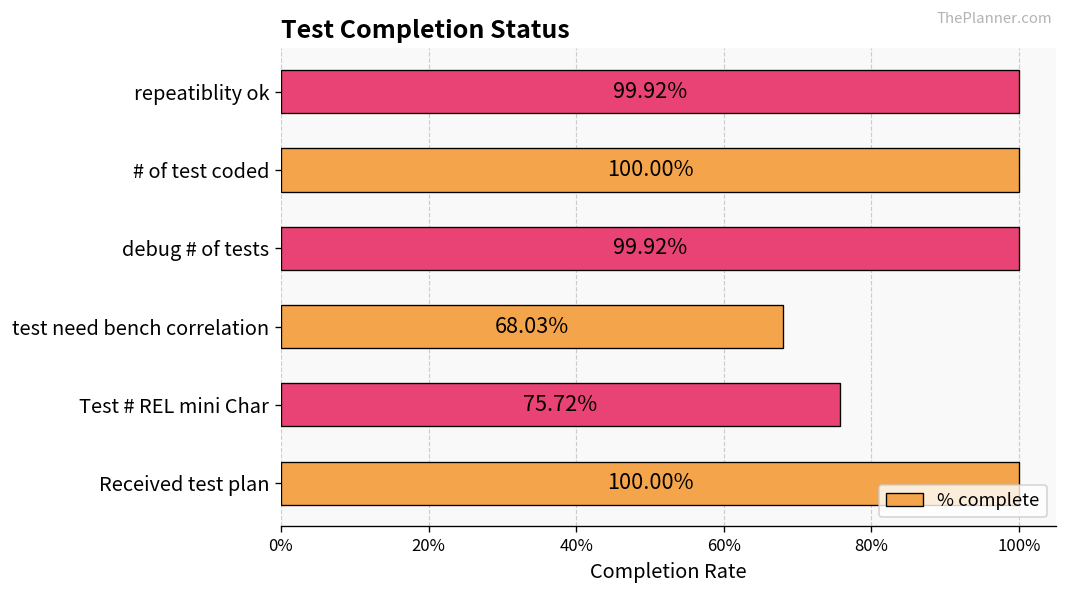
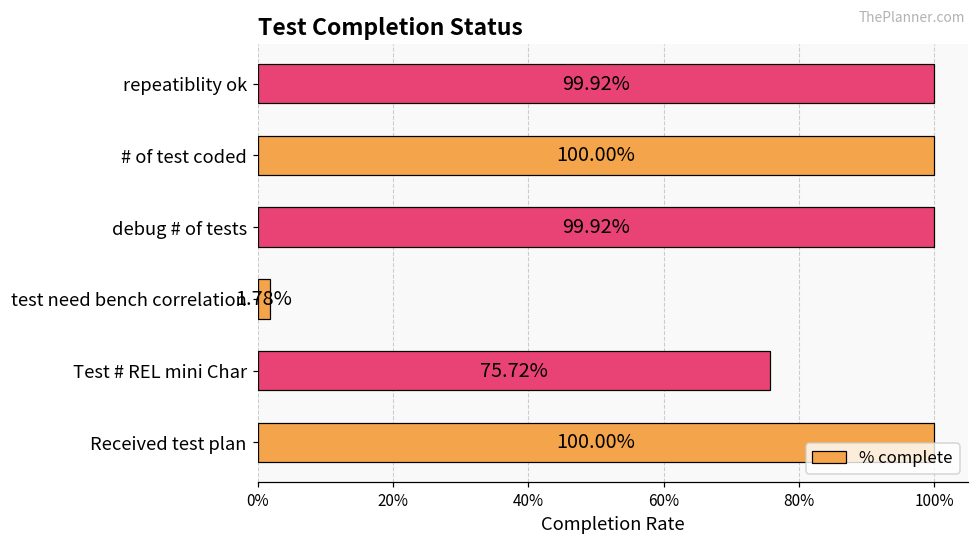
  {
    "repeatiblity ok": "99.92%",
    "# of test coded": "100.00%",
    "debug # of tests": "99.92%",
-   "test need bench correlation": "68.03%",
+   "test need bench correlation": "1.78%",
    "Test # REL mini Char": "75.72%"
  }
